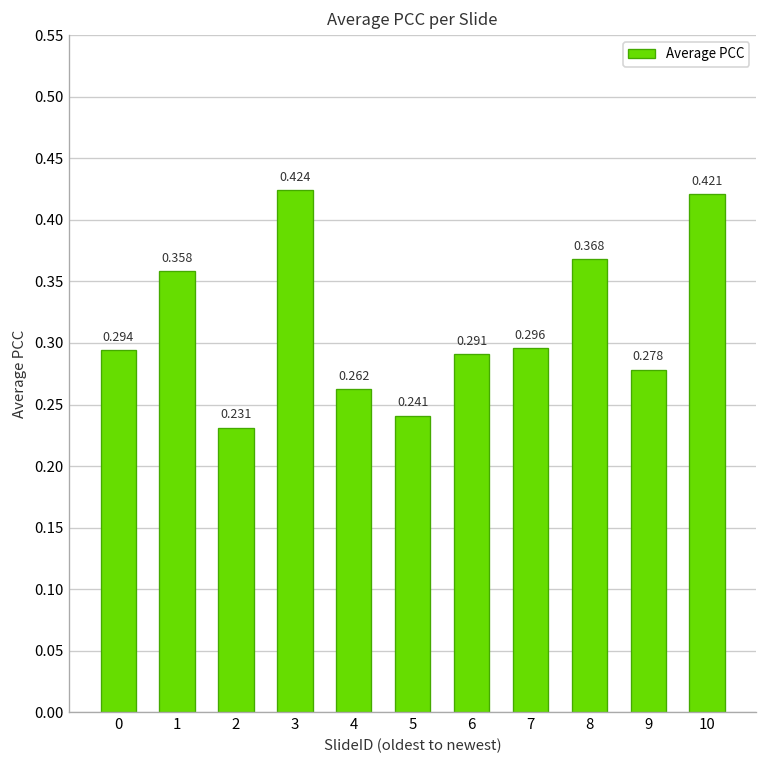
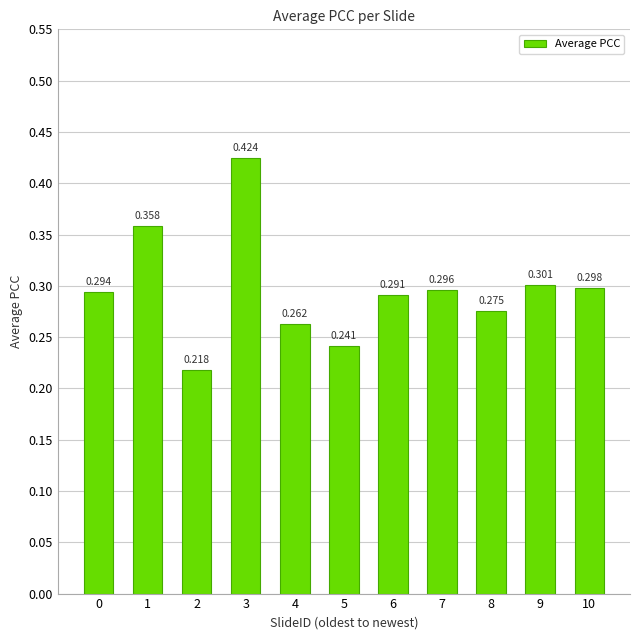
  {
    "0": 0.294,
    "1": 0.358,
-   "2": 0.231,
+   "2": 0.218,
    "3": 0.424,
    "4": 0.262,
    "5": 0.241,
    "6": 0.291,
    "7": 0.296,
-   "8": 0.368,
-   "9": 0.278,
-   "10": 0.421
+   "8": 0.275,
+   "9": 0.301,
+   "10": 0.298
  }
